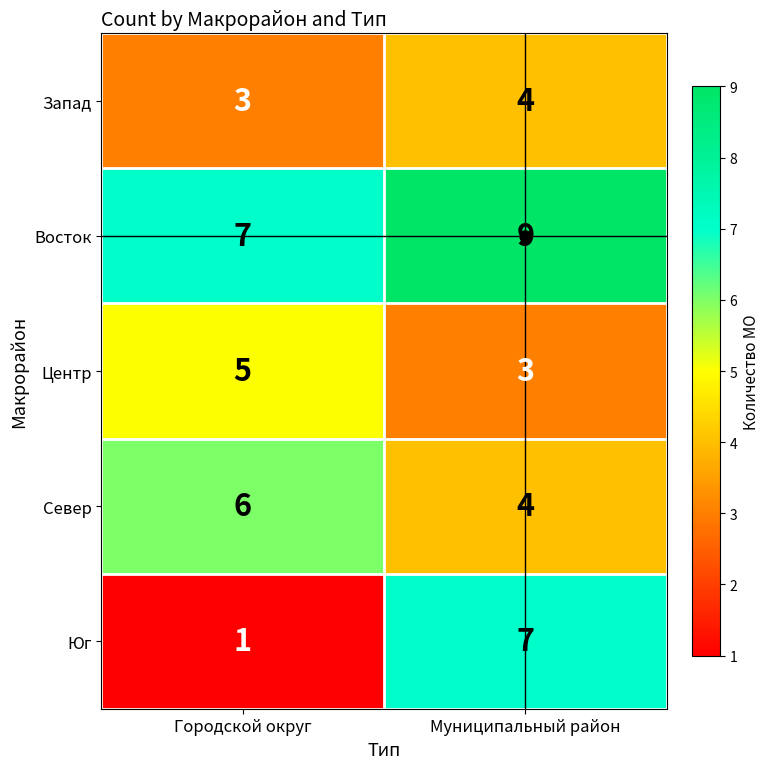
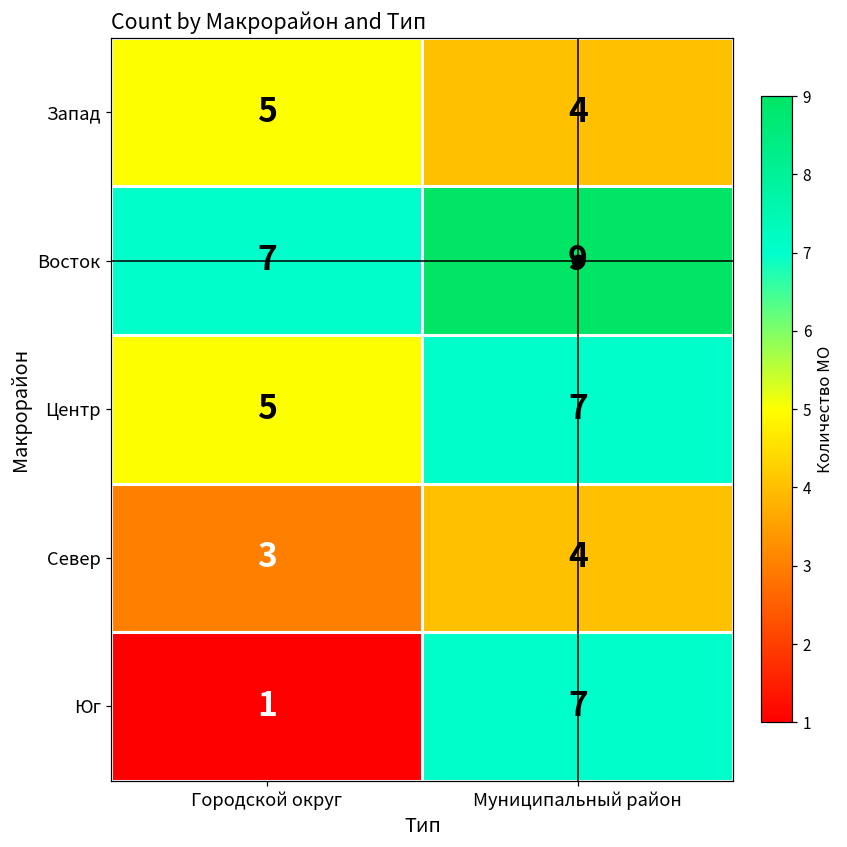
  {
    "Запад": {
-     "Городской округ": 3,
+     "Городской округ": 5,
      "Муниципальный район": 4
    },
    "Восток": {
      "Городской округ": 7
    },
    "Центр": {
      "Городской округ": 5,
-     "Муниципальный район": 3
+     "Муниципальный район": 7
    },
    "Север": {
-     "Городской округ": 6,
+     "Городской округ": 3,
      "Муниципальный район": 4
    },
    "Юг": {
      "Городской округ": 1,
      "Муниципальный район": 7
    }
  }
